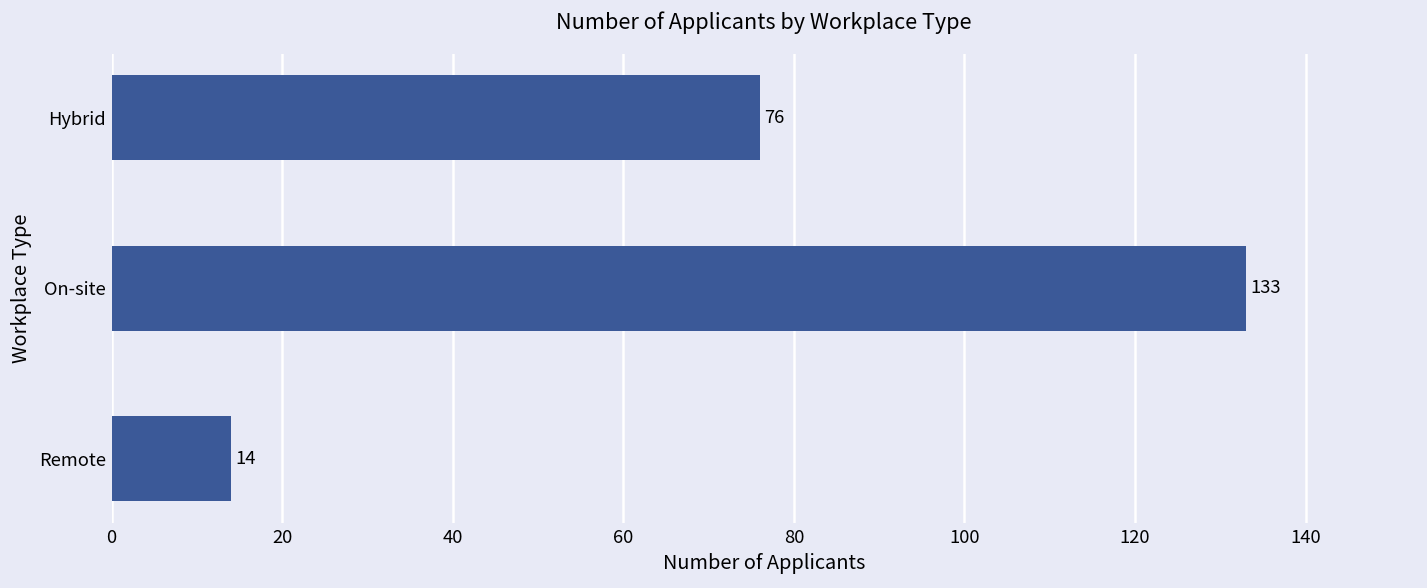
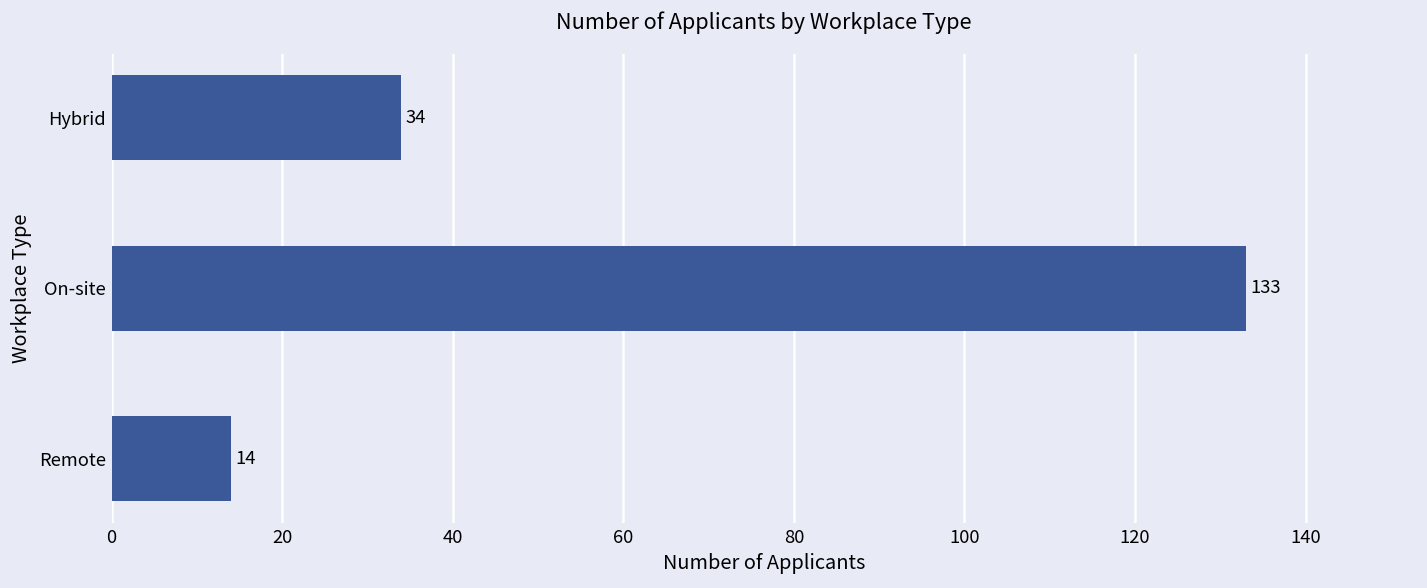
  {
-   "Hybrid": 76,
+   "Hybrid": 34,
    "On-site": 133,
    "Remote": 14
  }
